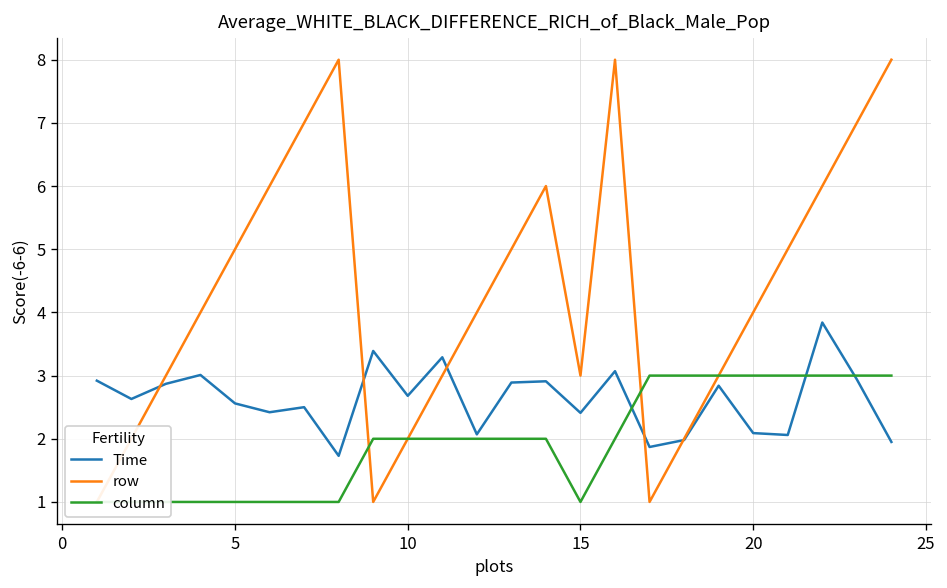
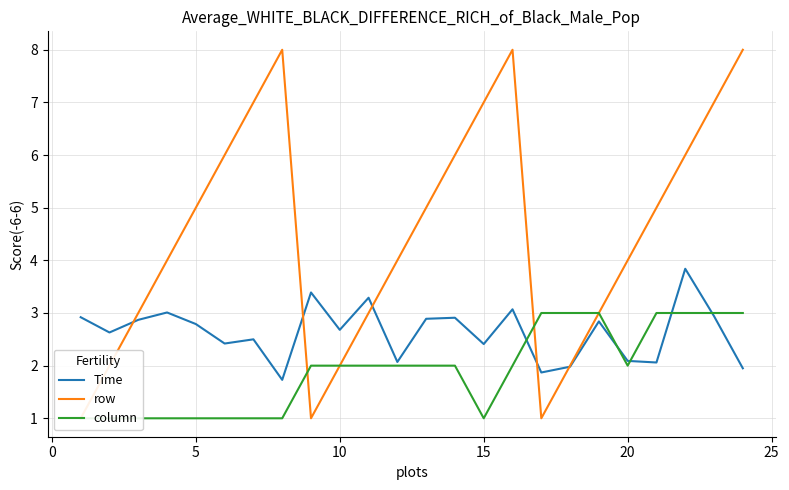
  {
    "Time": {
-     "5": 2.6,
+     "5": 2.8,
      "10": 2.7,
      "15": 2.4,
      "20": 2.1
    },
    "row": {
      "5": 5,
-     "15": 3,
+     "15": 7,
      "20": 4
    },
    "column": {
      "5": 1,
      "15": 1,
-     "20": 3
+     "20": 2
    }
  }
